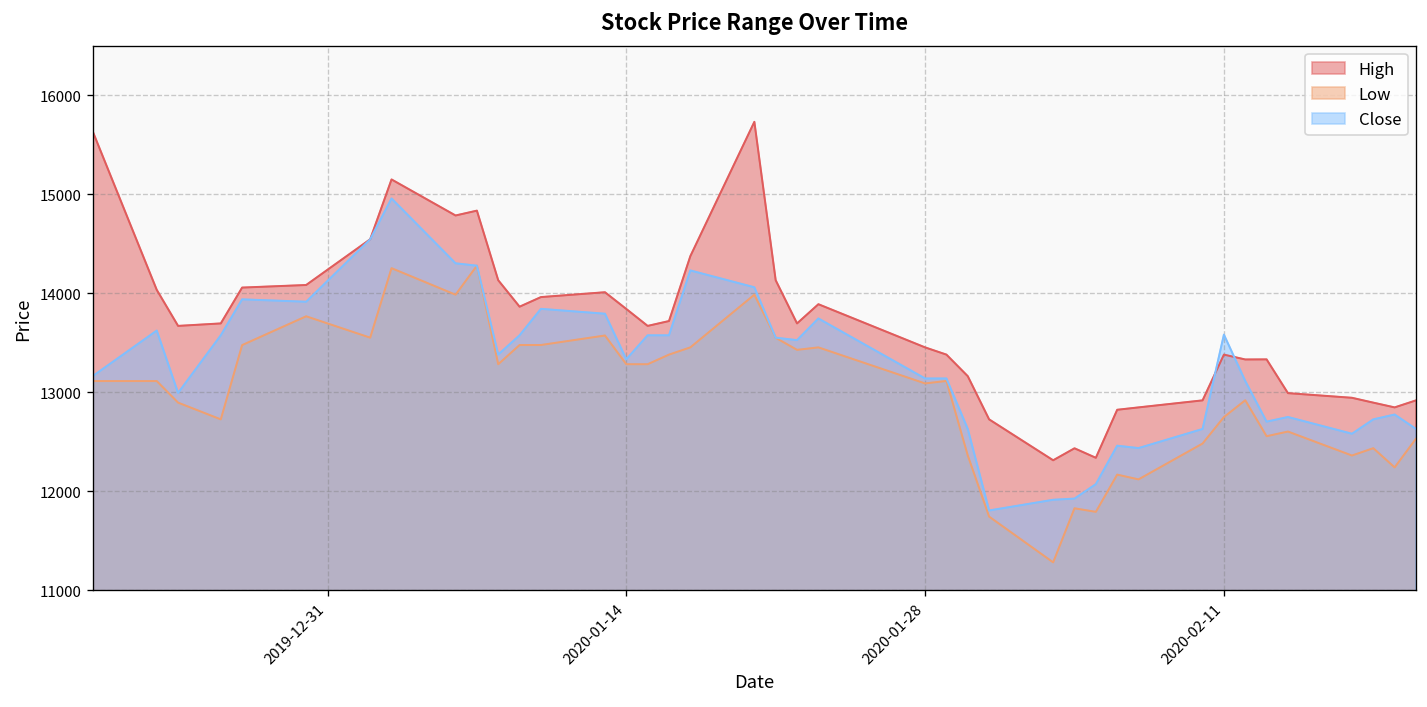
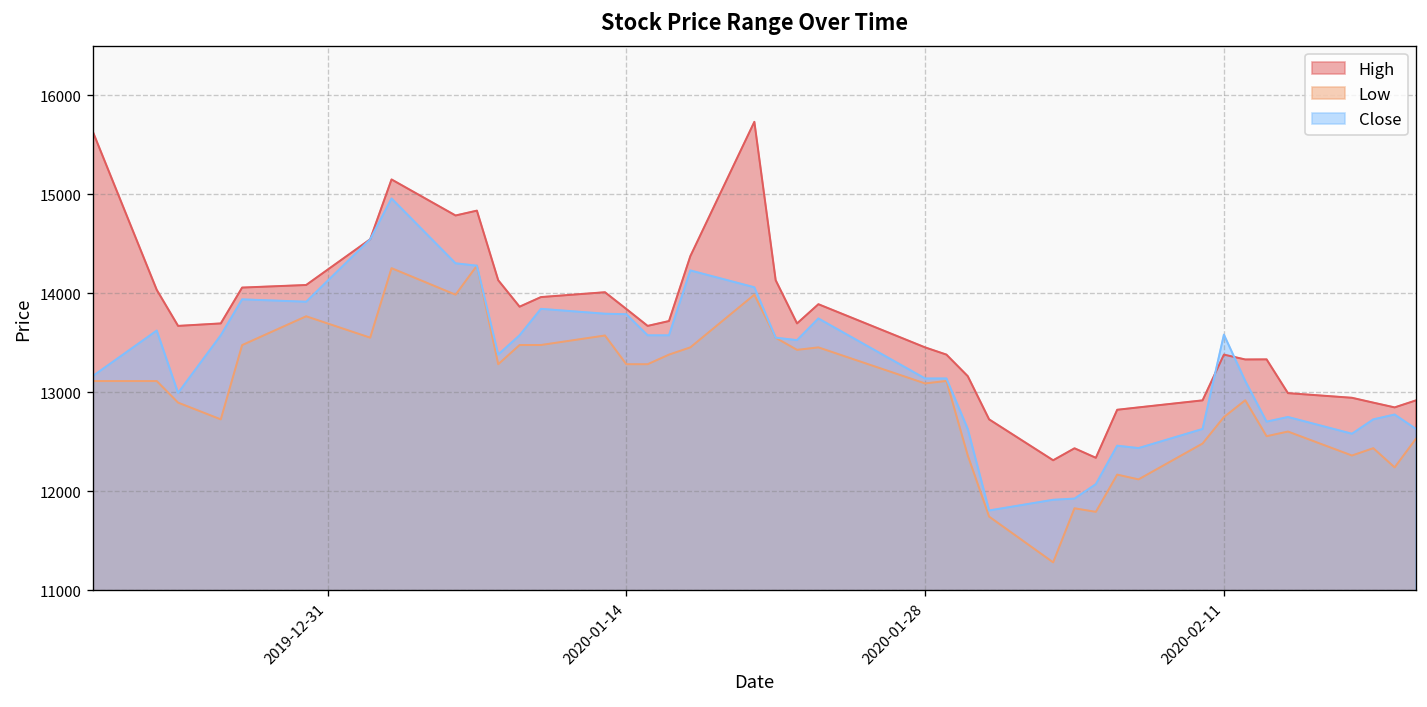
  {
    "Close": {
-     "2020-01-14": 13300,
+     "2020-01-14": 13800,
      "2020-01-28": 13100,
      "2020-02-11": 13600
    }
  }
